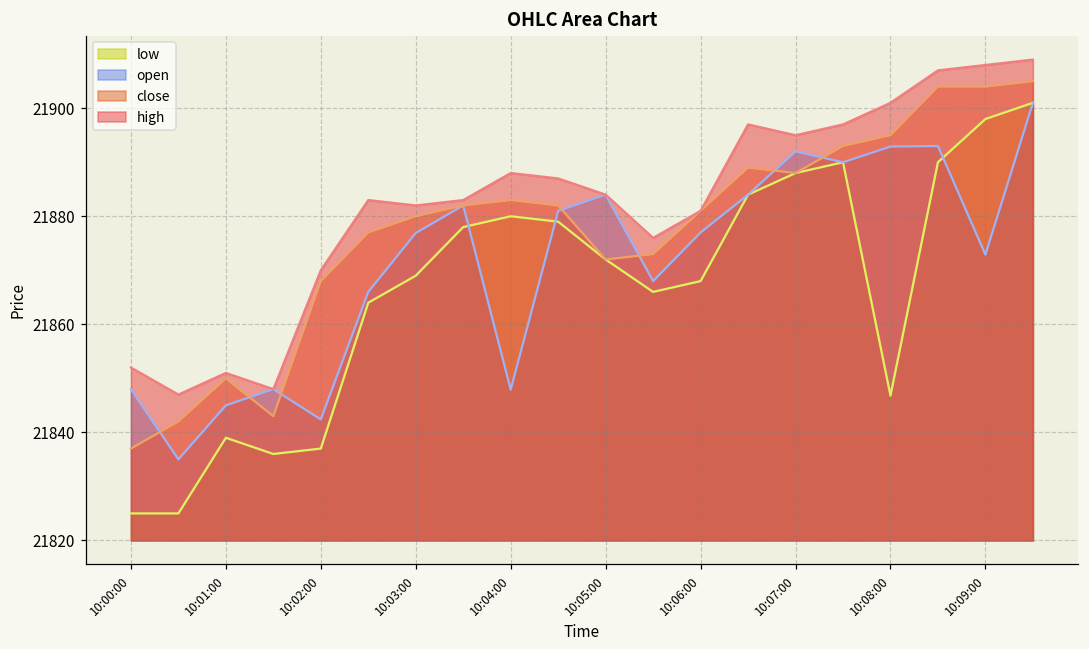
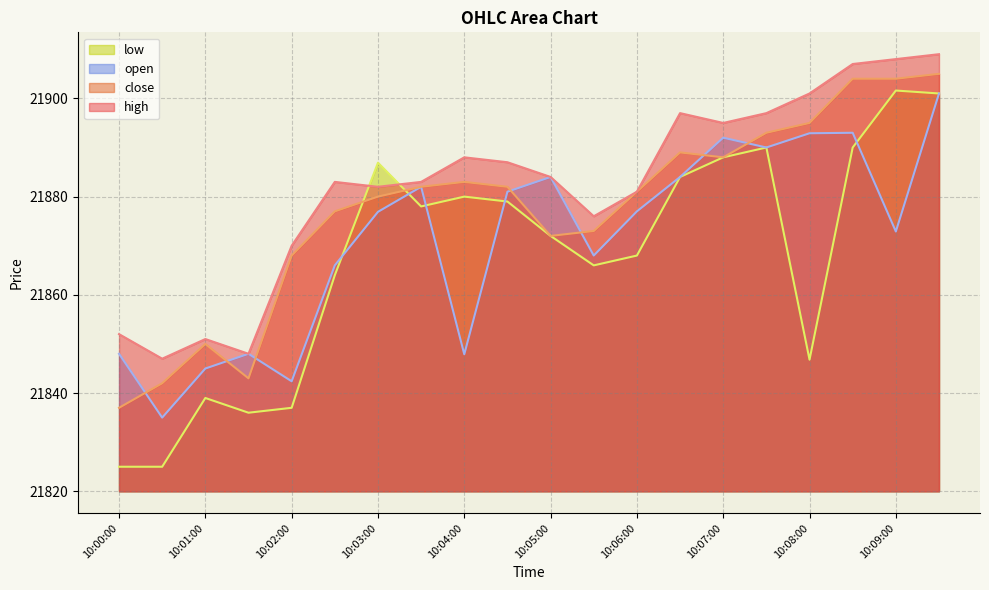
  {
    "low": {
      "10:00:00": 21825,
      "10:01:00": 21839,
      "10:02:00": 21837,
-     "10:03:00": 21869,
+     "10:03:00": 21887,
      "10:04:00": 21880,
      "10:06:00": 21868,
      "10:08:00": 21847,
-     "10:09:00": 21898
+     "10:09:00": 21902
    },
    "open": {
      "10:00:00": 21848,
      "10:01:00": 21845,
      "10:02:00": 21842,
      "10:03:00": 21877,
      "10:04:00": 21848,
      "10:06:00": 21877,
      "10:07:00": 21892,
      "10:08:00": 21893,
      "10:09:00": 21873
    }
  }
